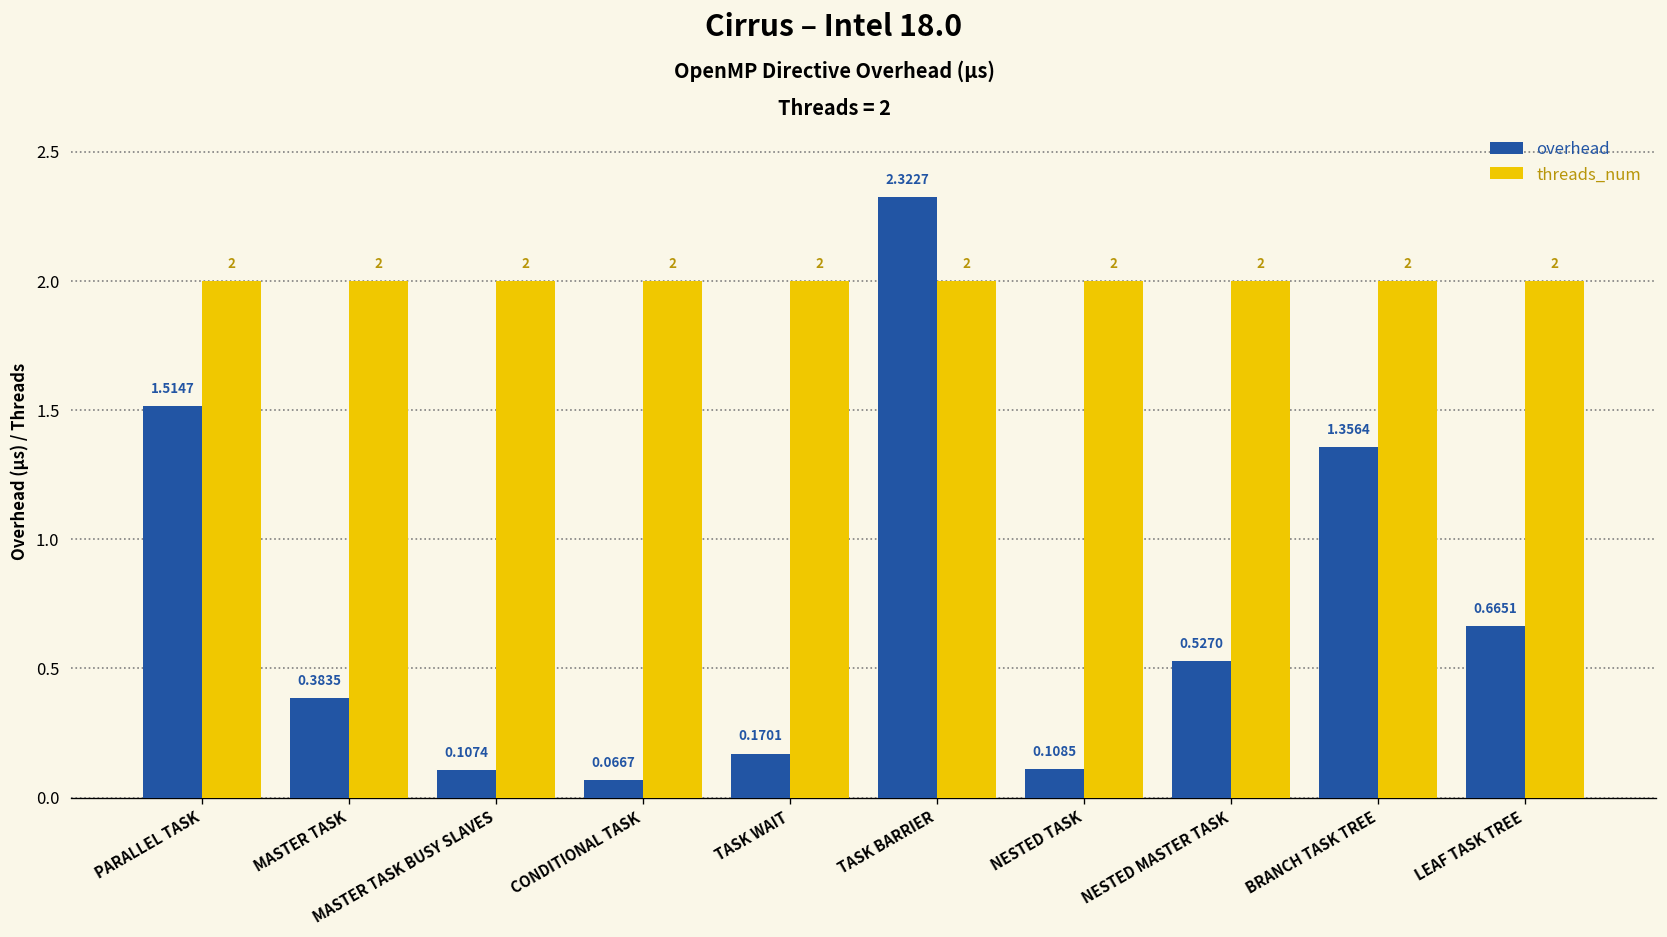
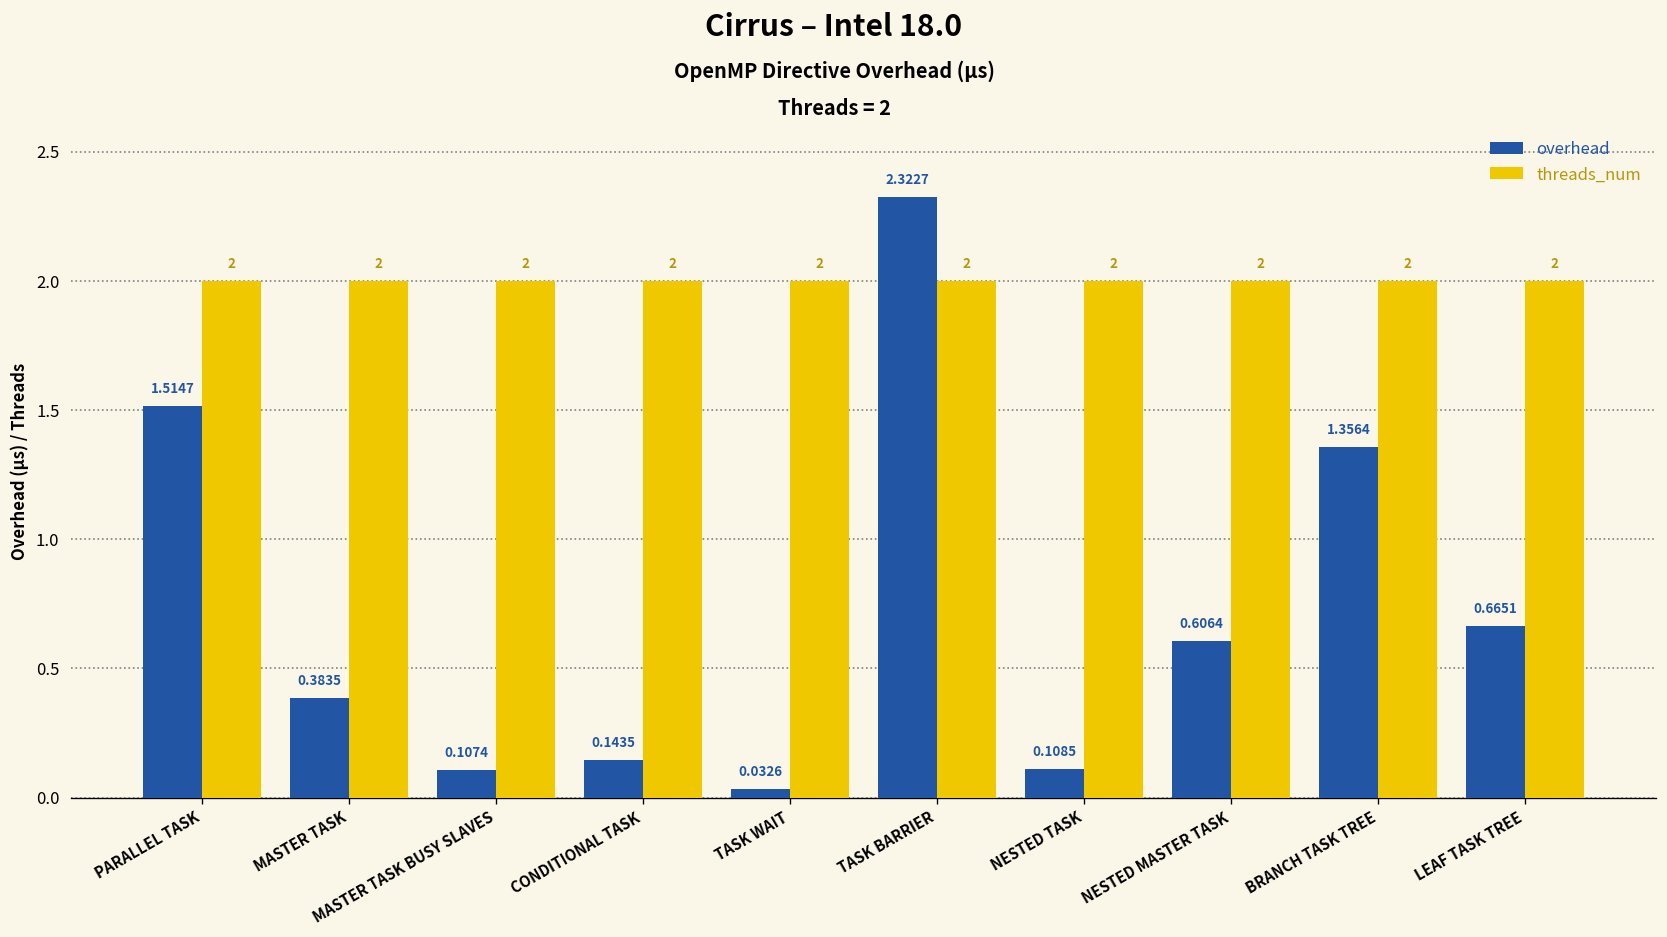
  {
    "overhead": {
      "PARALLEL TASK": 1.5147,
      "MASTER TASK": 0.3835,
      "MASTER TASK BUSY SLAVES": 0.1074,
-     "CONDITIONAL TASK": 0.0667,
-     "TASK WAIT": 0.1701,
+     "CONDITIONAL TASK": 0.1435,
+     "TASK WAIT": 0.0326,
      "TASK BARRIER": 2.3227,
      "NESTED TASK": 0.1085,
-     "NESTED MASTER TASK": 0.5270,
+     "NESTED MASTER TASK": 0.6064,
      "BRANCH TASK TREE": 1.3564,
      "LEAF TASK TREE": 0.6651
    },
    "threads_num": {
      "PARALLEL TASK": 2,
      "MASTER TASK": 2,
      "MASTER TASK BUSY SLAVES": 2,
      "CONDITIONAL TASK": 2,
      "TASK WAIT": 2,
      "TASK BARRIER": 2,
      "NESTED TASK": 2,
      "NESTED MASTER TASK": 2,
      "BRANCH TASK TREE": 2,
      "LEAF TASK TREE": 2
    }
  }
